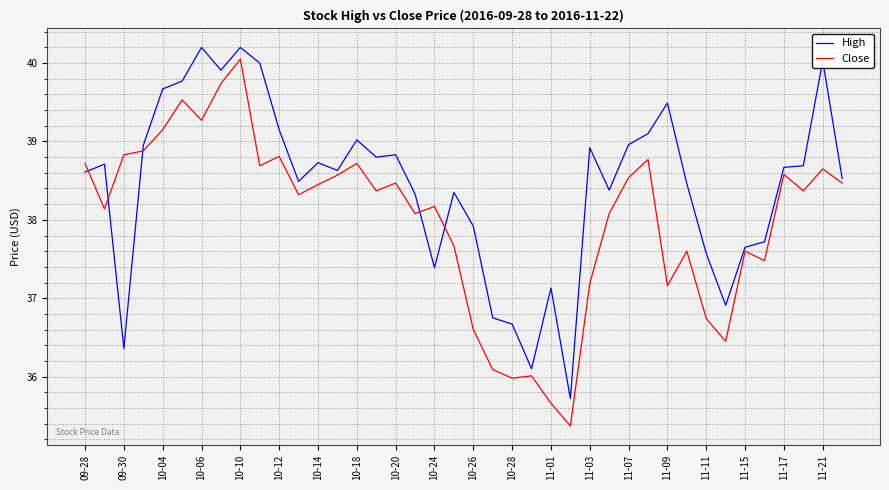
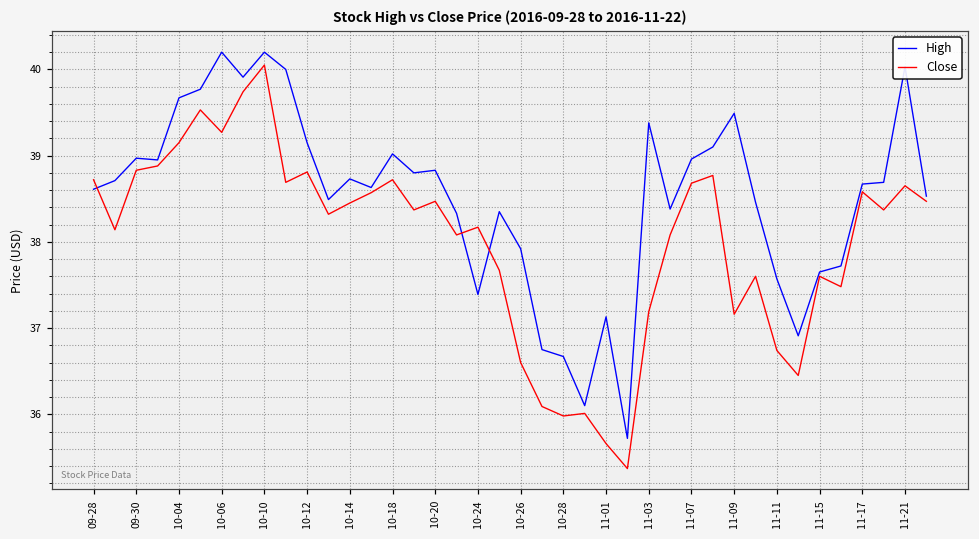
  {
    "High": {
      "09-28": 38.6,
-     "09-30": 36.4,
+     "09-30": 39.0,
      "10-04": 39.7,
      "10-06": 40.2,
      "10-10": 40.2,
      "10-12": 39.2,
      "10-14": 38.7,
      "10-18": 39.0,
      "10-20": 38.8,
      "10-24": 37.4,
      "10-26": 37.9,
      "10-28": 36.7,
      "11-01": 37.1,
-     "11-03": 38.9,
+     "11-03": 39.4,
      "11-07": 39.0,
      "11-09": 39.5,
      "11-11": 37.6,
      "11-15": 37.7,
      "11-17": 38.7
    },
    "Close": {
      "09-28": 38.7,
      "09-30": 38.8,
      "10-04": 39.2,
      "10-06": 39.3,
      "10-10": 40.1,
      "10-12": 38.8,
      "10-14": 38.5,
      "10-18": 38.7,
      "10-20": 38.5,
      "10-24": 38.2,
      "10-26": 36.6,
      "10-28": 36.0,
      "11-01": 35.7,
      "11-03": 37.2,
-     "11-07": 38.5,
+     "11-07": 38.7,
      "11-09": 37.2,
      "11-11": 36.7,
      "11-15": 37.6,
      "11-17": 38.6,
      "11-21": 38.7
    }
  }
